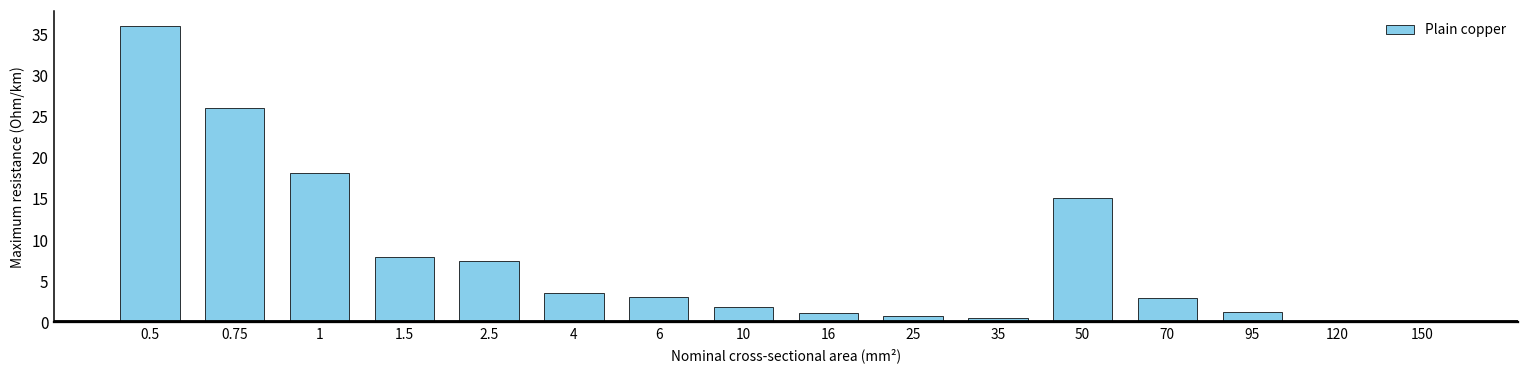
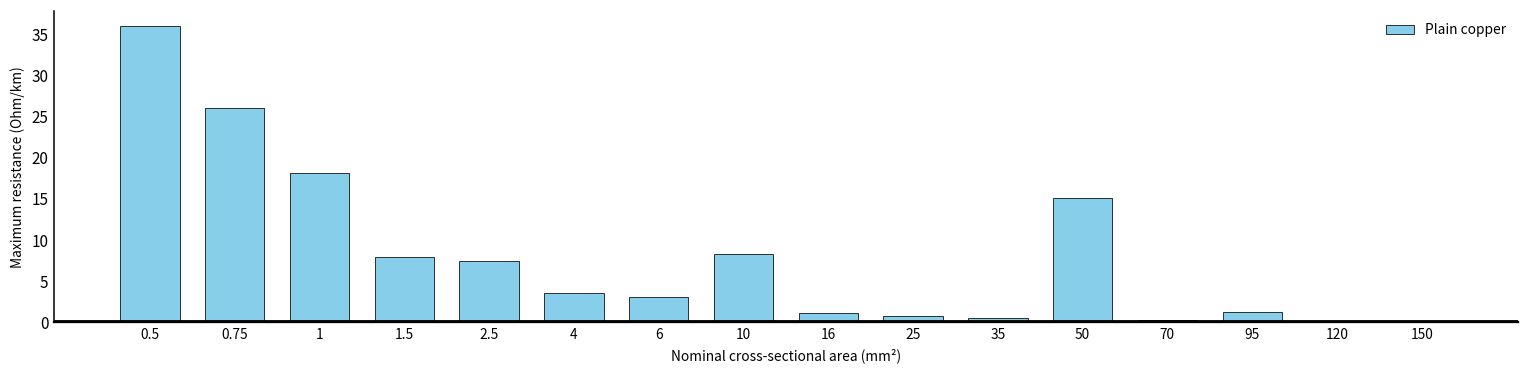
  {
    "0.5": 36,
    "0.75": 26,
    "1": 18,
    "1.5": 8,
    "2.5": 7,
    "4": 4,
    "6": 3,
-   "10": 2,
+   "10": 8,
    "16": 1,
    "25": 1,
    "35": 1,
    "50": 15,
-   "70": 3,
+   "70": 0,
    "95": 1
  }
